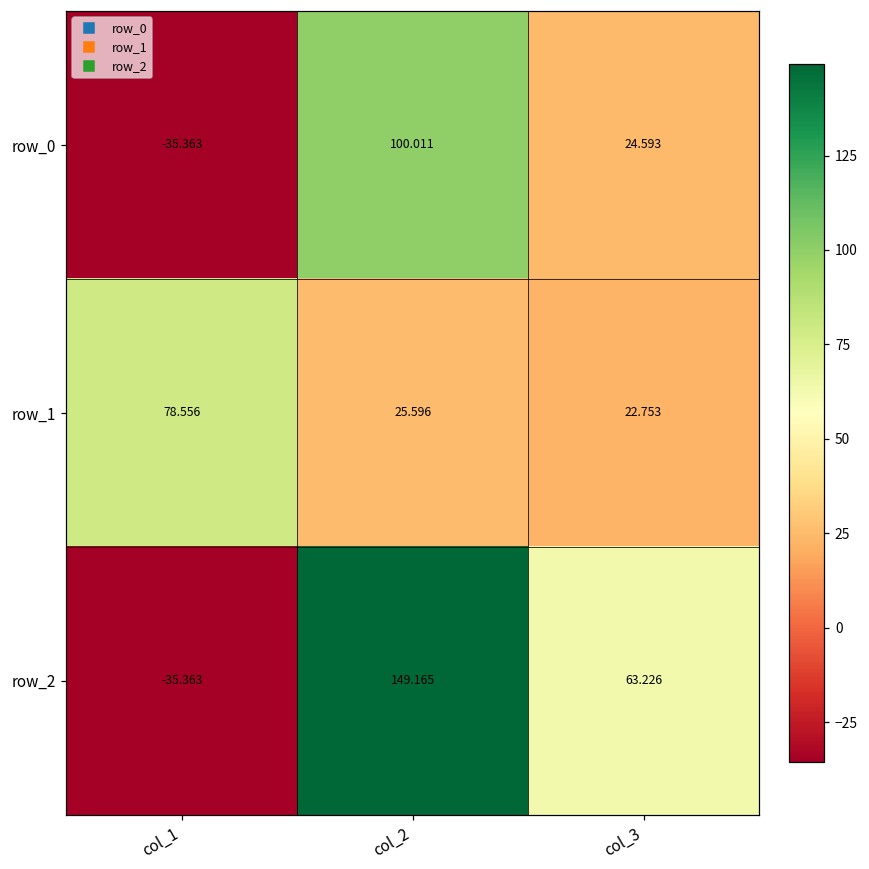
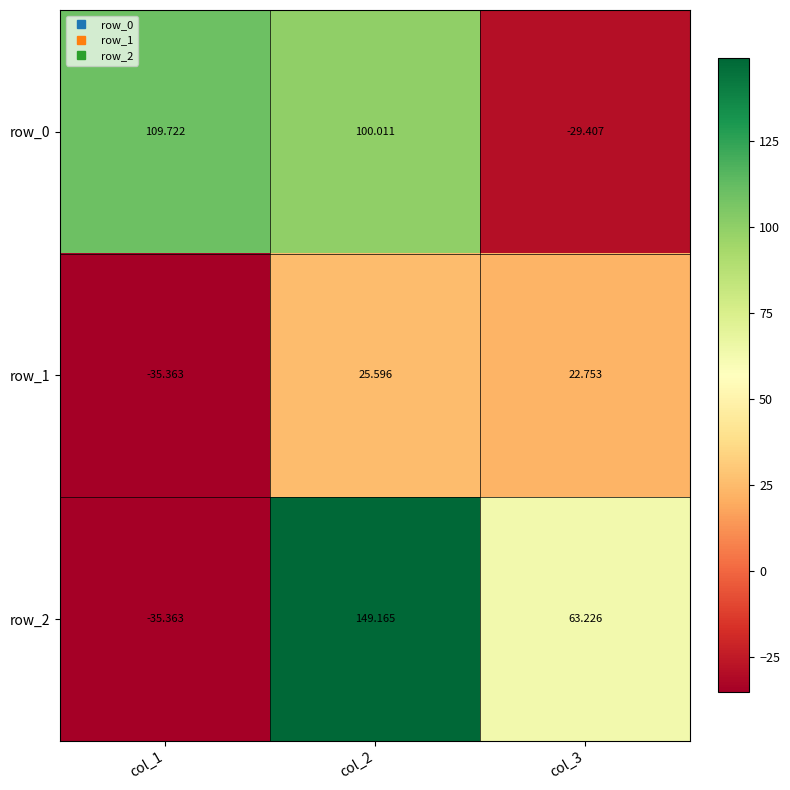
  {
    "row_0": {
-     "col_1": -35.363,
+     "col_1": 109.722,
      "col_2": 100.011,
-     "col_3": 24.593
+     "col_3": -29.407
    },
    "row_1": {
-     "col_1": 78.556,
+     "col_1": -35.363,
      "col_2": 25.596,
      "col_3": 22.753
    },
    "row_2": {
      "col_1": -35.363,
      "col_2": 149.165,
      "col_3": 63.226
    }
  }
